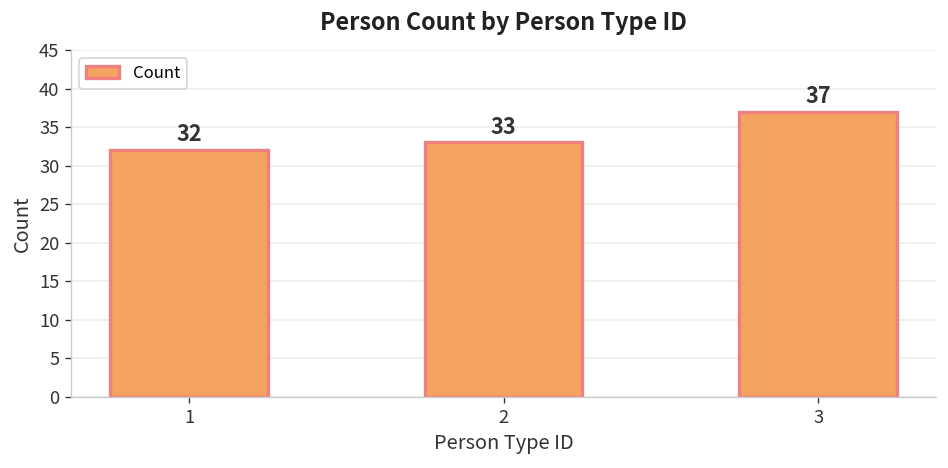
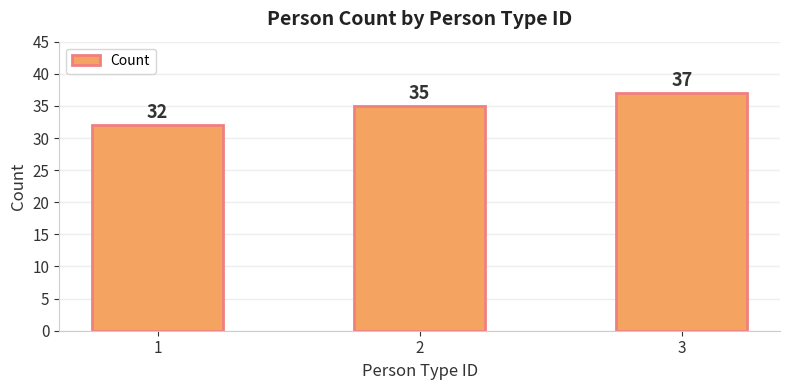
  {
    "1": 32,
-   "2": 33,
+   "2": 35,
    "3": 37
  }
